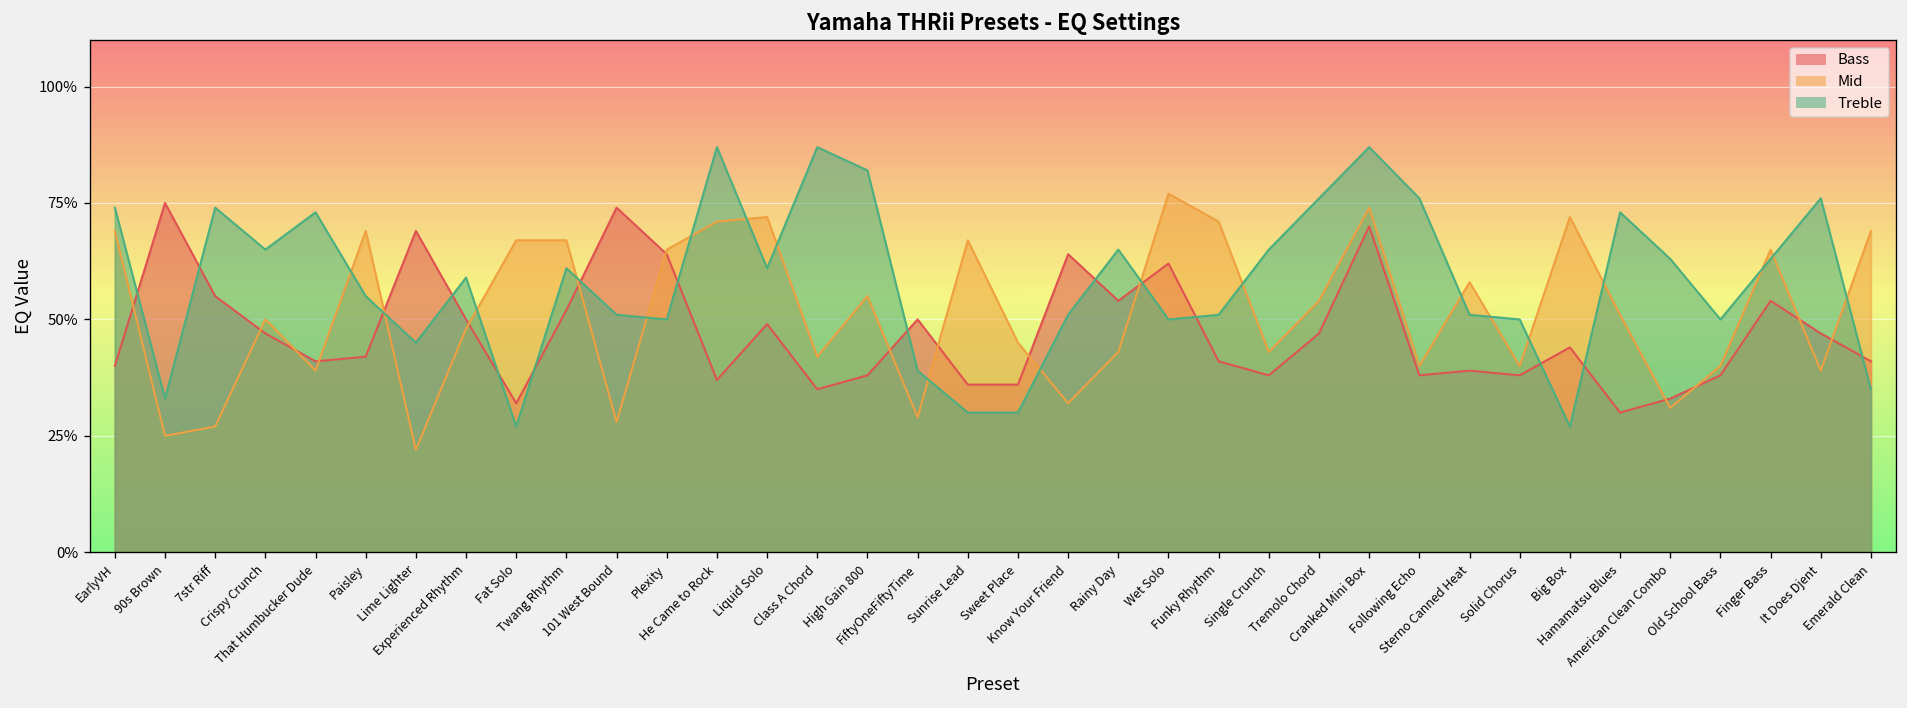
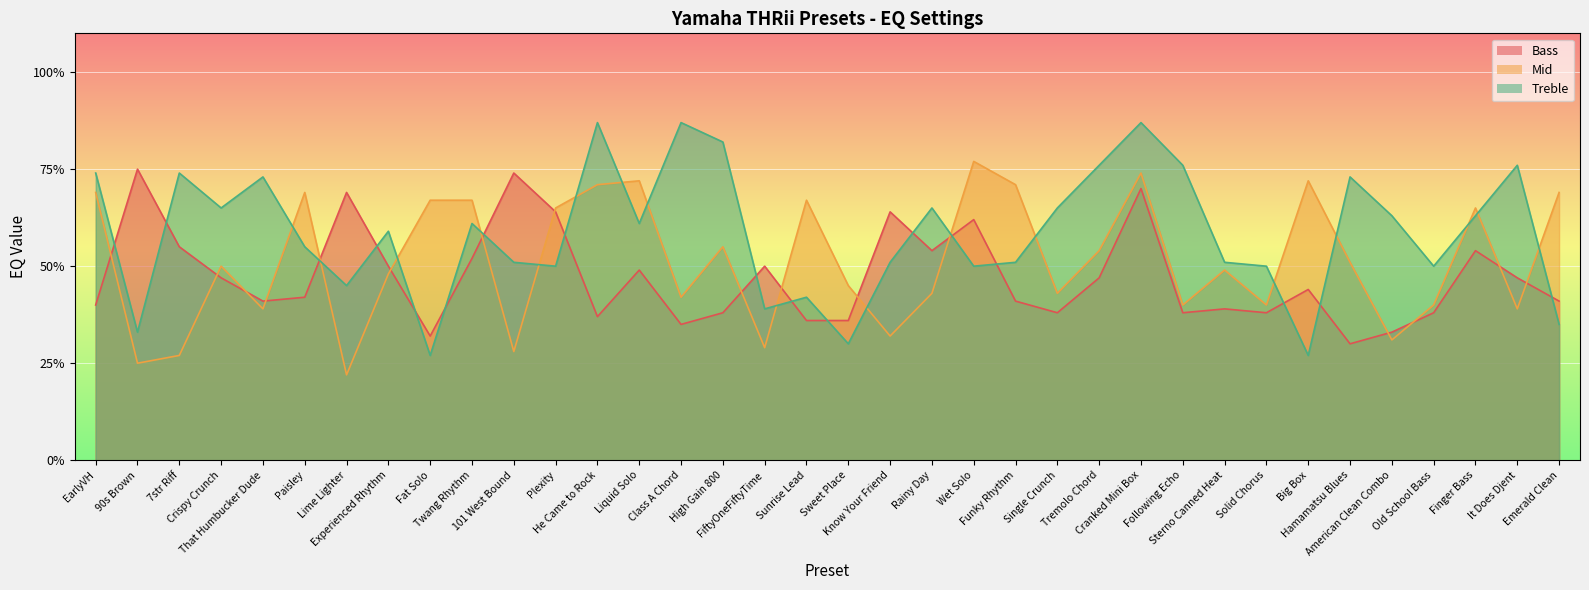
  {
    "Bass": {
      "EarlyVH": "40%",
      "90s Brown": "75%",
      "7str Riff": "55%",
      "Crispy Crunch": "47%",
      "That Humbucker Dude": "41%",
      "Paisley": "42%",
      "Lime Lighter": "69%",
      "Experienced Rhythm": "50%",
      "Fat Solo": "32%",
      "Twang Rhythm": "52%",
      "101 West Bound": "74%",
      "Plexity": "64%",
      "He Came to Rock": "37%",
      "Liquid Solo": "49%",
      "Class A Chord": "35%",
      "High Gain 800": "38%",
      "FiftyOneFiftyTime": "50%",
      "Sunrise Lead": "36%",
      "Sweet Place": "36%",
      "Know Your Friend": "64%",
      "Rainy Day": "54%",
      "Wet Solo": "62%",
      "Funky Rhythm": "41%",
      "Single Crunch": "38%",
      "Tremolo Chord": "47%",
      "Cranked Mini Box": "70%",
      "Following Echo": "38%",
      "Sterno Canned Heat": "39%",
      "Solid Chorus": "38%",
      "Big Box": "44%",
      "Hamamatsu Blues": "30%",
      "American Clean Combo": "33%",
      "Old School Bass": "38%",
      "Finger Bass": "54%",
      "It Does Djent": "47%",
      "Emerald Clean": "41%"
    },
    "Mid": {
      "EarlyVH": "69%",
      "90s Brown": "25%",
      "7str Riff": "27%",
      "Crispy Crunch": "50%",
      "That Humbucker Dude": "39%",
      "Paisley": "69%",
      "Lime Lighter": "22%",
      "Experienced Rhythm": "48%",
      "Fat Solo": "67%",
      "Twang Rhythm": "67%",
      "101 West Bound": "28%",
      "Plexity": "65%",
      "He Came to Rock": "71%",
      "Liquid Solo": "72%",
      "Class A Chord": "42%",
      "High Gain 800": "55%",
      "FiftyOneFiftyTime": "29%",
      "Sunrise Lead": "67%",
      "Sweet Place": "45%",
      "Know Your Friend": "32%",
      "Rainy Day": "43%",
      "Wet Solo": "77%",
      "Funky Rhythm": "71%",
      "Single Crunch": "43%",
      "Tremolo Chord": "54%",
      "Cranked Mini Box": "74%",
      "Following Echo": "40%",
-     "Sterno Canned Heat": "58%",
+     "Sterno Canned Heat": "49%",
      "Solid Chorus": "40%",
      "Big Box": "72%",
      "Hamamatsu Blues": "51%",
      "American Clean Combo": "31%",
      "Old School Bass": "40%",
      "Finger Bass": "65%",
      "It Does Djent": "39%",
      "Emerald Clean": "69%"
    },
    "Treble": {
      "EarlyVH": "74%",
      "90s Brown": "33%",
      "7str Riff": "74%",
      "Crispy Crunch": "65%",
      "That Humbucker Dude": "73%",
      "Paisley": "55%",
      "Lime Lighter": "45%",
      "Experienced Rhythm": "59%",
      "Fat Solo": "27%",
      "Twang Rhythm": "61%",
      "101 West Bound": "51%",
      "Plexity": "50%",
      "He Came to Rock": "87%",
      "Liquid Solo": "61%",
      "Class A Chord": "87%",
      "High Gain 800": "82%",
      "FiftyOneFiftyTime": "39%",
-     "Sunrise Lead": "30%",
+     "Sunrise Lead": "42%",
      "Sweet Place": "30%",
      "Know Your Friend": "51%",
      "Rainy Day": "65%",
      "Wet Solo": "50%",
      "Funky Rhythm": "51%",
      "Single Crunch": "65%",
      "Tremolo Chord": "76%",
      "Cranked Mini Box": "87%",
      "Following Echo": "76%",
      "Sterno Canned Heat": "51%",
      "Solid Chorus": "50%",
      "Big Box": "27%",
      "Hamamatsu Blues": "73%",
      "American Clean Combo": "63%",
      "Old School Bass": "50%",
      "Finger Bass": "63%",
      "It Does Djent": "76%",
      "Emerald Clean": "35%"
    }
  }
